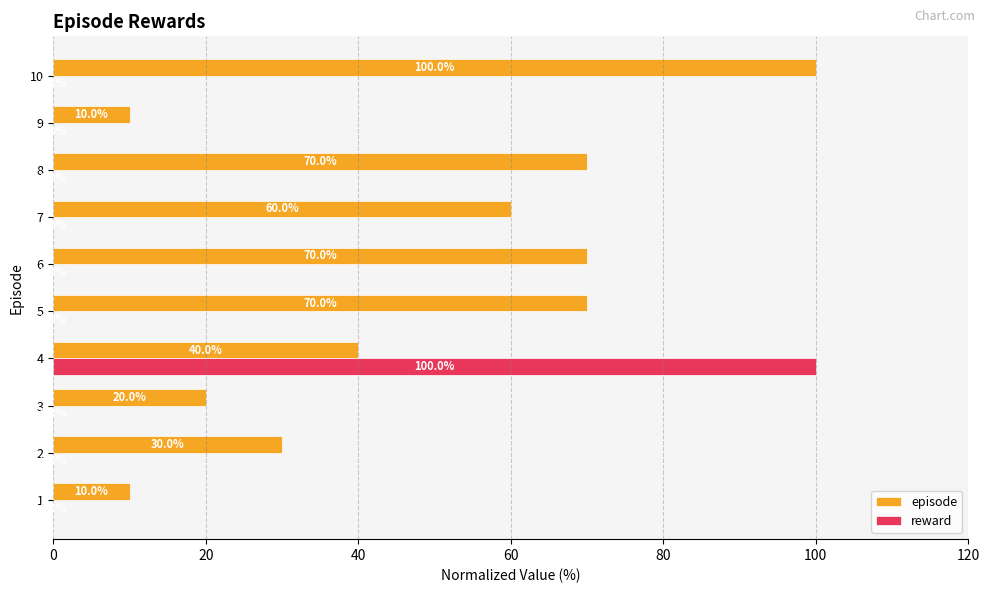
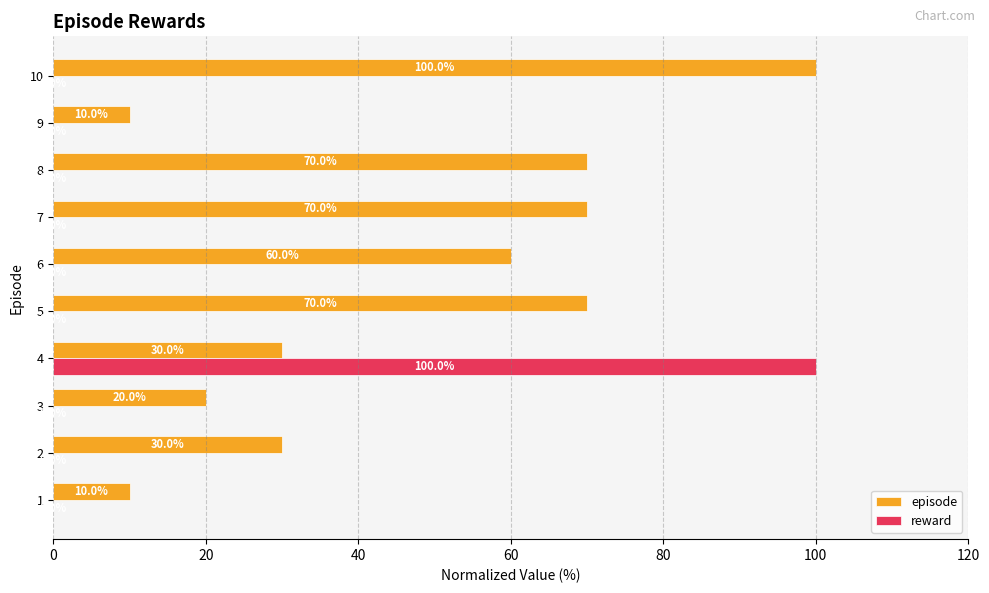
  {
    "episode": {
      "10": "100.0%",
      "9": "10.0%",
      "8": "70.0%",
-     "7": "60.0%",
-     "6": "70.0%",
+     "7": "70.0%",
+     "6": "60.0%",
      "5": "70.0%",
-     "4": "40.0%",
+     "4": "30.0%",
      "3": "20.0%",
      "2": "30.0%",
      "1": "10.0%"
    },
    "reward": {
      "4": "100.0%"
    }
  }
